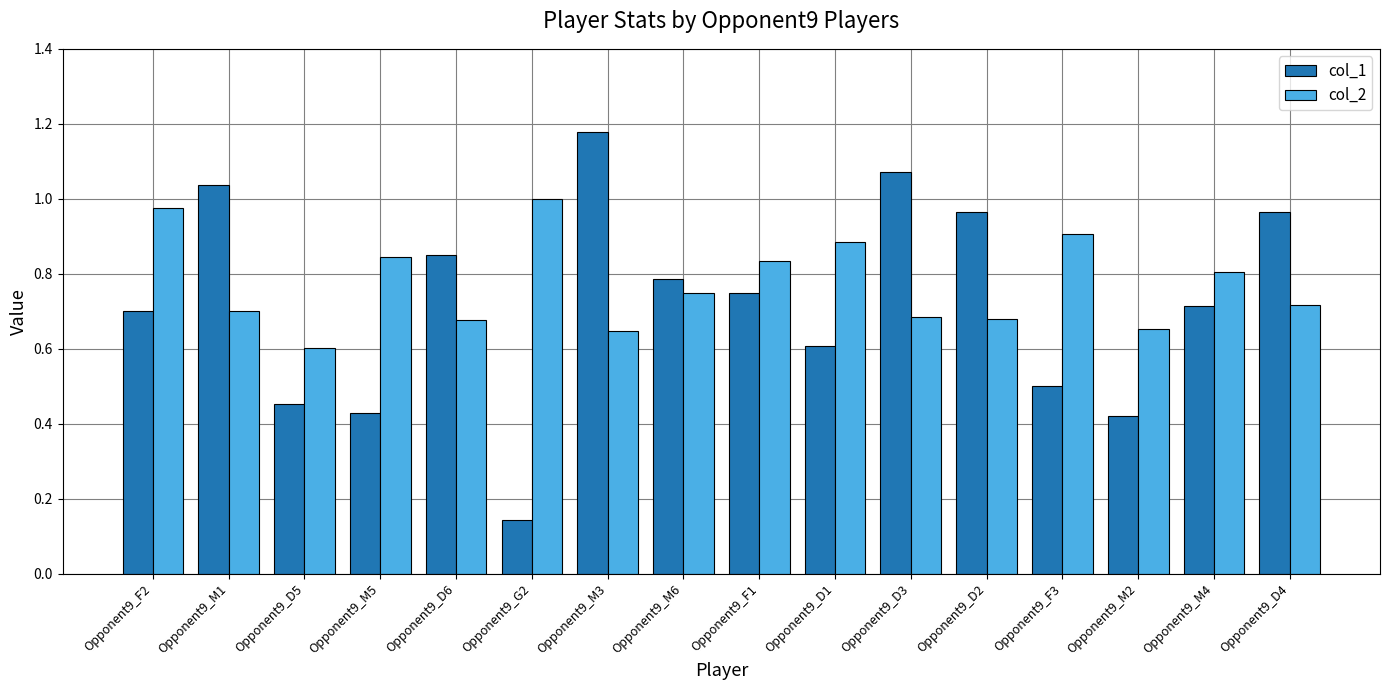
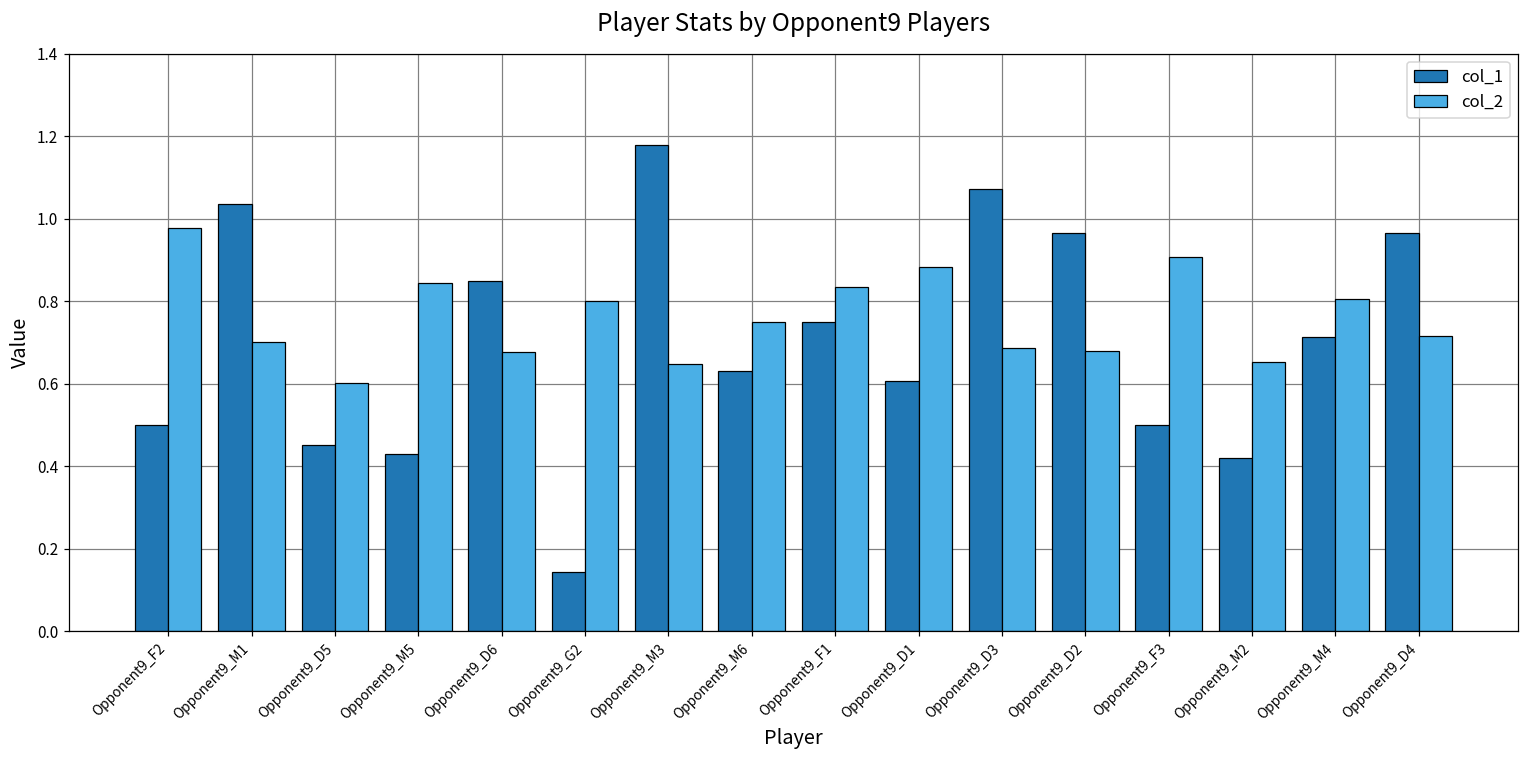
  {
    "col_1": {
-     "Opponent9_F2": 0.7,
+     "Opponent9_F2": 0.5,
      "Opponent9_M1": 1.04,
      "Opponent9_D5": 0.45,
      "Opponent9_M5": 0.43,
      "Opponent9_D6": 0.85,
      "Opponent9_G2": 0.14,
      "Opponent9_M3": 1.18,
-     "Opponent9_M6": 0.79,
+     "Opponent9_M6": 0.63,
      "Opponent9_F1": 0.75,
      "Opponent9_D1": 0.61,
      "Opponent9_D3": 1.07,
      "Opponent9_D2": 0.96,
      "Opponent9_F3": 0.50,
      "Opponent9_M2": 0.42,
      "Opponent9_M4": 0.71,
      "Opponent9_D4": 0.96
    },
    "col_2": {
      "Opponent9_F2": 0.98,
      "Opponent9_M1": 0.7,
      "Opponent9_D5": 0.6,
      "Opponent9_M5": 0.84,
      "Opponent9_D6": 0.68,
-     "Opponent9_G2": 1.0,
+     "Opponent9_G2": 0.8,
      "Opponent9_M3": 0.65,
      "Opponent9_M6": 0.75,
      "Opponent9_F1": 0.84,
      "Opponent9_D1": 0.88,
      "Opponent9_D3": 0.69,
      "Opponent9_D2": 0.68,
      "Opponent9_F3": 0.91,
      "Opponent9_M2": 0.65,
      "Opponent9_M4": 0.8,
      "Opponent9_D4": 0.72
    }
  }
